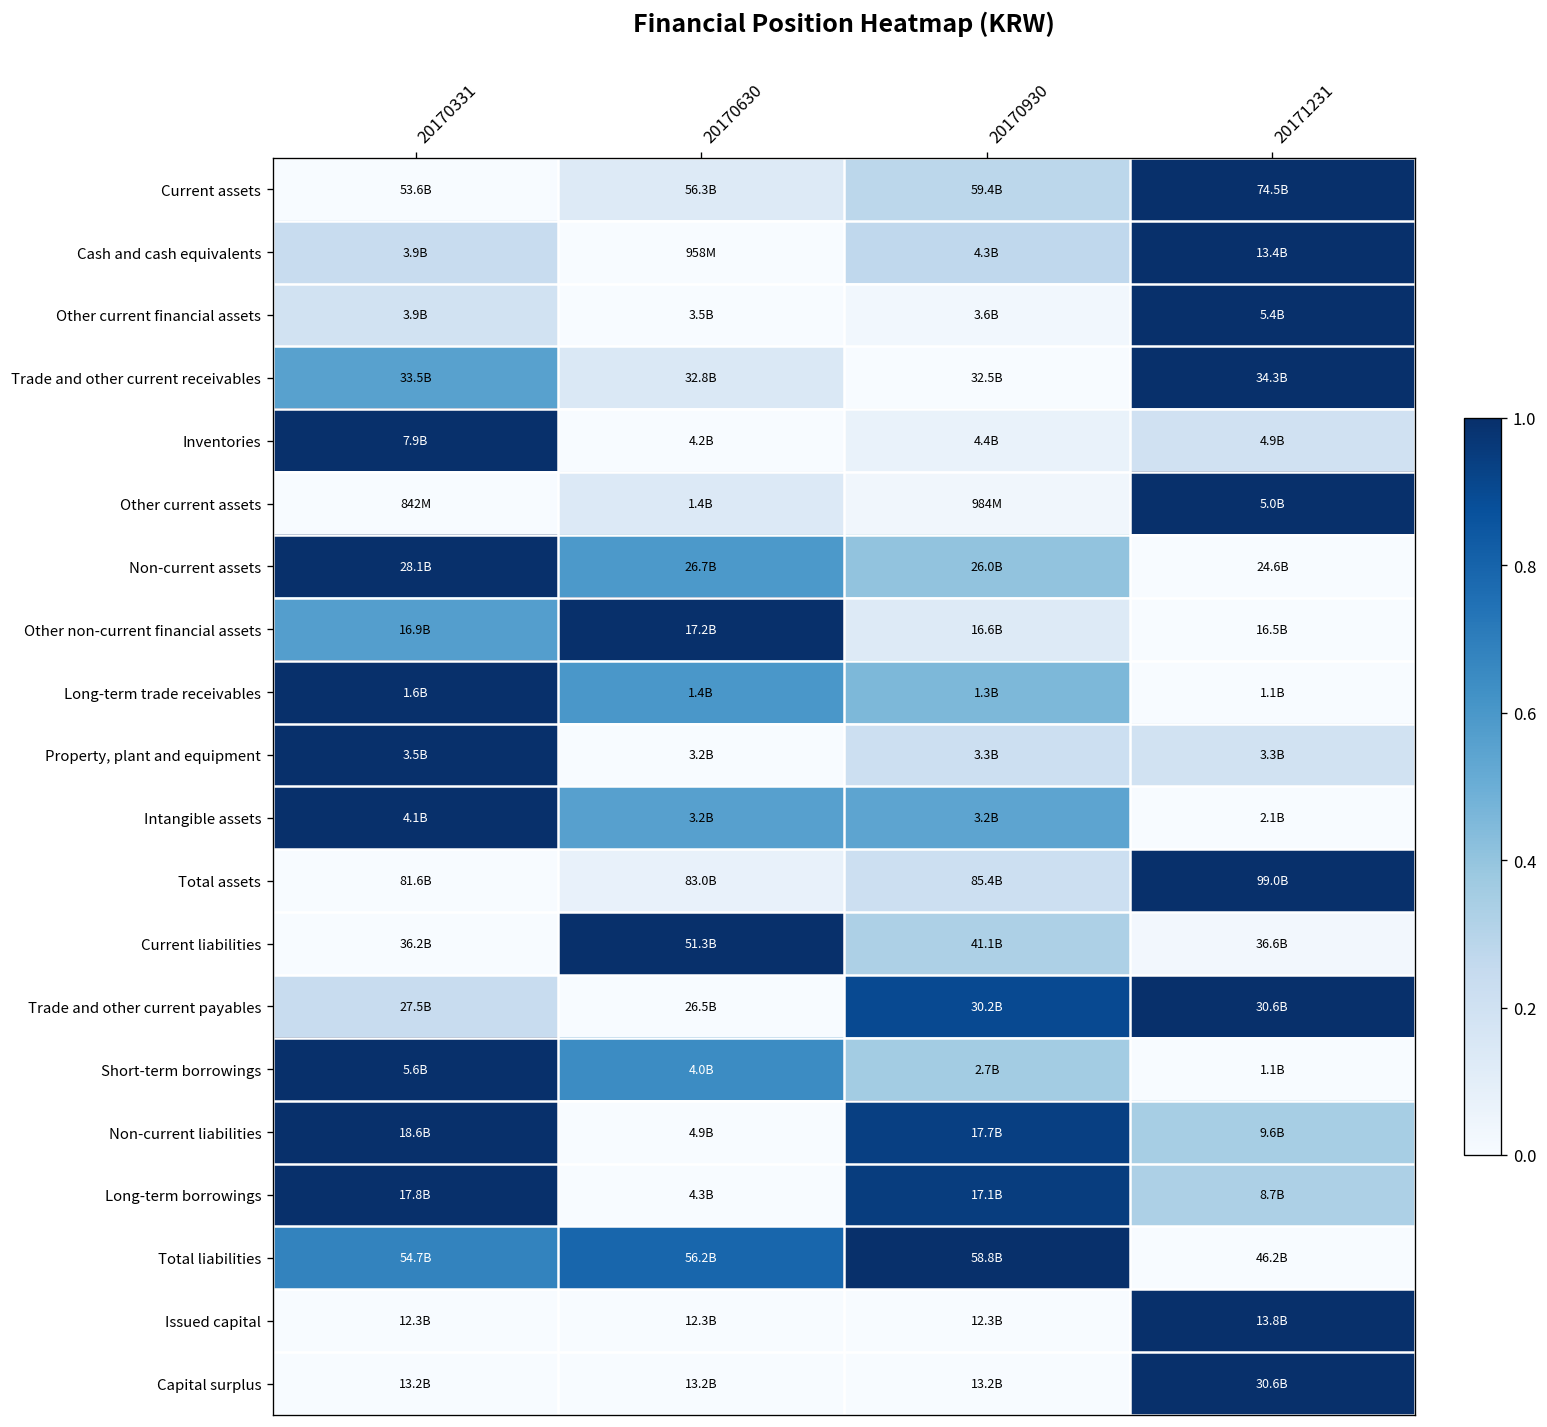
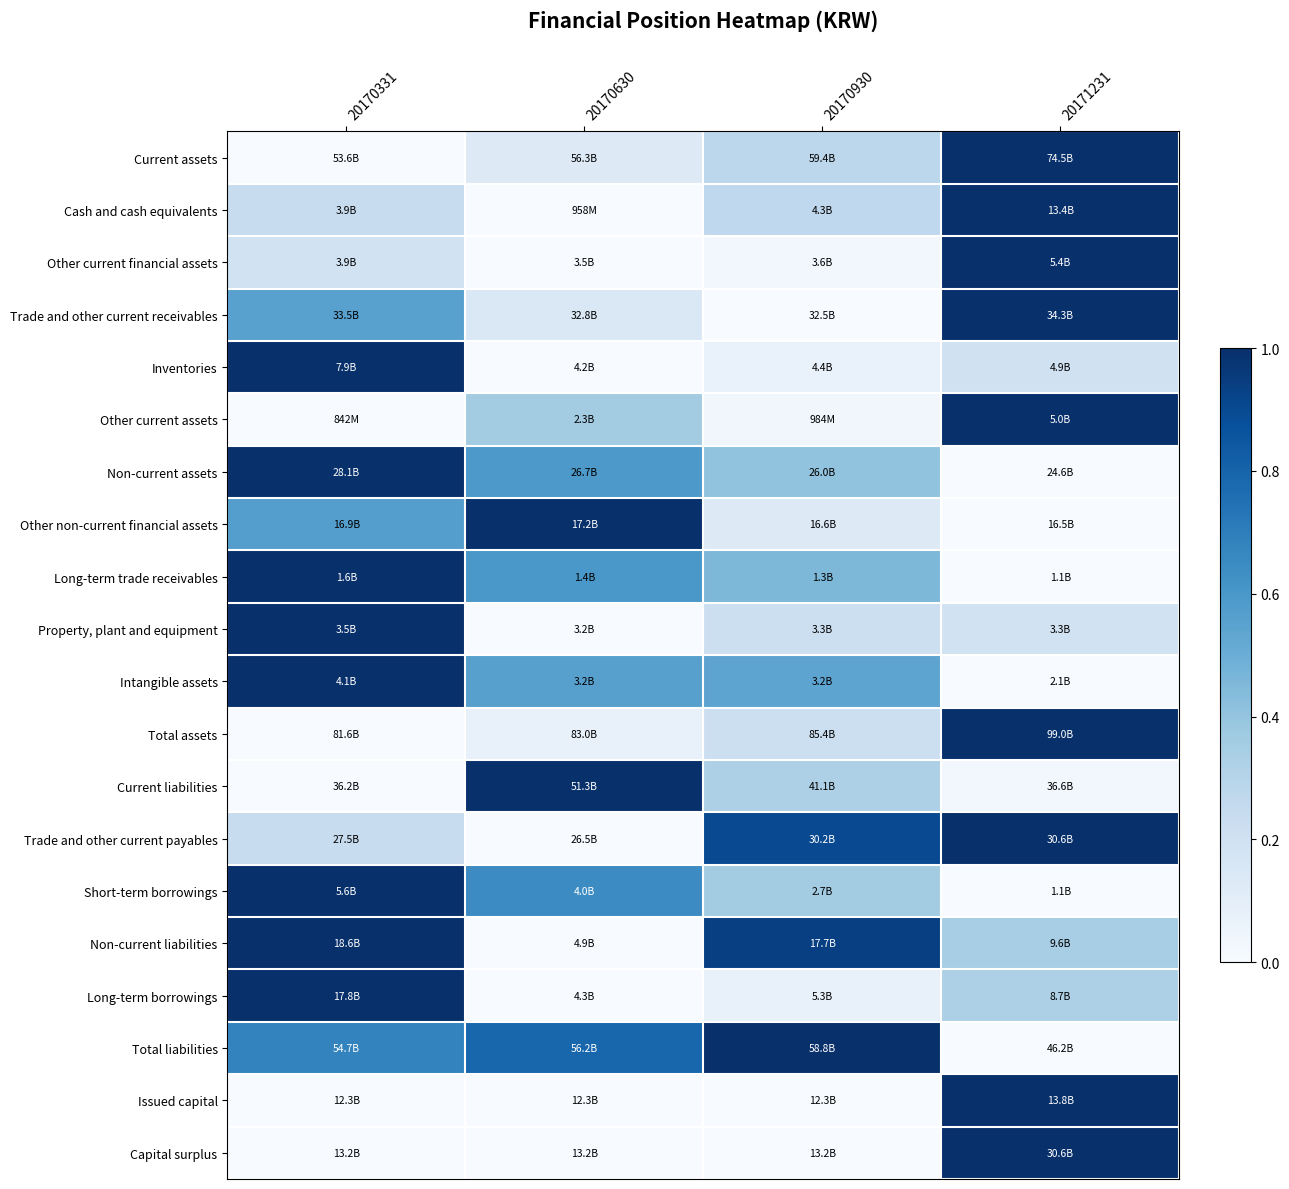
  {
    "Current assets": {
      "20170331": "53.6B",
      "20170630": "56.3B",
      "20170930": "59.4B",
      "20171231": "74.5B"
    },
    "Cash and cash equivalents": {
      "20170331": "3.9B",
      "20170630": "958M",
      "20170930": "4.3B",
      "20171231": "13.4B"
    },
    "Other current financial assets": {
      "20170331": "3.9B",
      "20170630": "3.5B",
      "20170930": "3.6B",
      "20171231": "5.4B"
    },
    "Trade and other current receivables": {
      "20170331": "33.5B",
      "20170630": "32.8B",
      "20170930": "32.5B",
      "20171231": "34.3B"
    },
    "Inventories": {
      "20170331": "7.9B",
      "20170630": "4.2B",
      "20170930": "4.4B",
      "20171231": "4.9B"
    },
    "Other current assets": {
      "20170331": "842M",
-     "20170630": "1.4B",
+     "20170630": "2.3B",
      "20170930": "984M",
      "20171231": "5.0B"
    },
    "Non-current assets": {
      "20170331": "28.1B",
      "20170630": "26.7B",
      "20170930": "26.0B",
      "20171231": "24.6B"
    },
    "Other non-current financial assets": {
      "20170331": "16.9B",
      "20170630": "17.2B",
      "20170930": "16.6B",
      "20171231": "16.5B"
    },
    "Long-term trade receivables": {
      "20170331": "1.6B",
      "20170630": "1.4B",
      "20170930": "1.3B",
      "20171231": "1.1B"
    },
    "Property, plant and equipment": {
      "20170331": "3.5B",
      "20170630": "3.2B",
      "20170930": "3.3B",
      "20171231": "3.3B"
    },
    "Intangible assets": {
      "20170331": "4.1B",
      "20170630": "3.2B",
      "20170930": "3.2B",
      "20171231": "2.1B"
    },
    "Total assets": {
      "20170331": "81.6B",
      "20170630": "83.0B",
      "20170930": "85.4B",
      "20171231": "99.0B"
    },
    "Current liabilities": {
      "20170331": "36.2B",
      "20170630": "51.3B",
      "20170930": "41.1B",
      "20171231": "36.6B"
    },
    "Trade and other current payables": {
      "20170331": "27.5B",
      "20170630": "26.5B",
      "20170930": "30.2B",
      "20171231": "30.6B"
    },
    "Short-term borrowings": {
      "20170331": "5.6B",
      "20170630": "4.0B",
      "20170930": "2.7B",
      "20171231": "1.1B"
    },
    "Non-current liabilities": {
      "20170331": "18.6B",
      "20170630": "4.9B",
      "20170930": "17.7B",
      "20171231": "9.6B"
    },
    "Long-term borrowings": {
      "20170331": "17.8B",
      "20170630": "4.3B",
-     "20170930": "17.1B",
+     "20170930": "5.3B",
      "20171231": "8.7B"
    },
    "Total liabilities": {
      "20170331": "54.7B",
      "20170630": "56.2B",
      "20170930": "58.8B",
      "20171231": "46.2B"
    },
    "Issued capital": {
      "20170331": "12.3B",
      "20170630": "12.3B",
      "20170930": "12.3B",
      "20171231": "13.8B"
    },
    "Capital surplus": {
      "20170331": "13.2B",
      "20170630": "13.2B",
      "20170930": "13.2B",
      "20171231": "30.6B"
    }
  }
